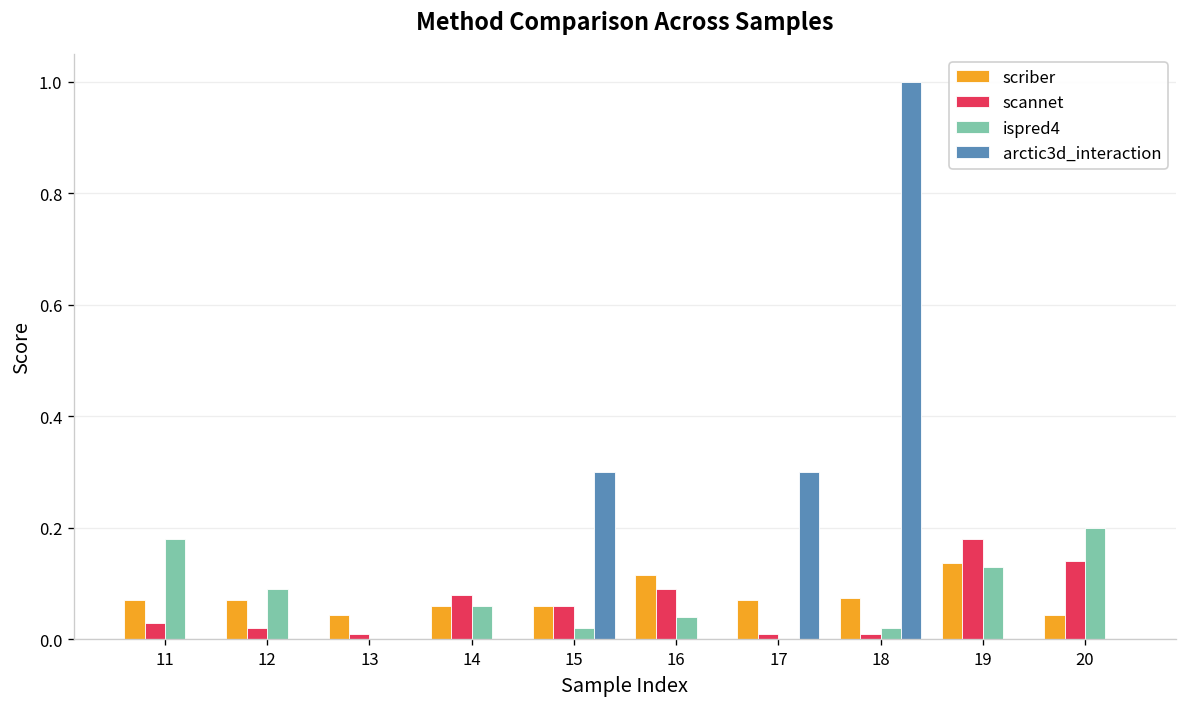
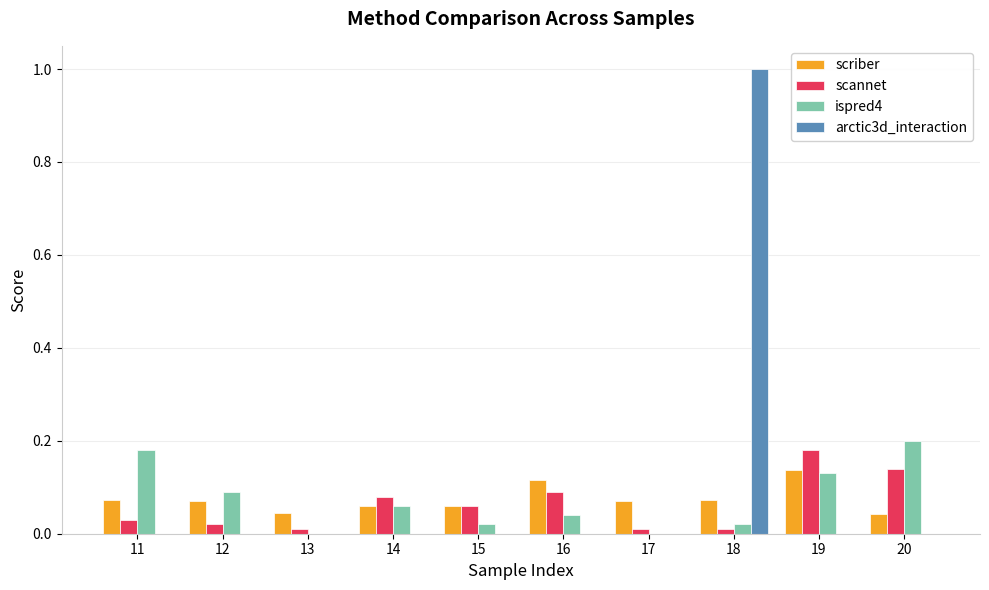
  {
    "scriber": {
      "11": 0.07,
      "12": 0.07,
      "13": 0.04,
      "14": 0.06,
      "15": 0.06,
      "16": 0.12,
      "17": 0.07,
      "18": 0.07,
      "19": 0.14,
      "20": 0.04
    },
    "scannet": {
      "11": 0.03,
      "12": 0.02,
      "13": 0.01,
      "14": 0.08,
      "15": 0.06,
      "16": 0.09,
      "17": 0.01,
      "18": 0.01,
      "19": 0.18,
      "20": 0.14
    },
    "ispred4": {
      "11": 0.18,
      "12": 0.09,
      "13": 0.0,
      "14": 0.06,
      "15": 0.02,
      "16": 0.04,
      "17": 0.0,
      "18": 0.02,
      "19": 0.13,
      "20": 0.2
    },
    "arctic3d_interaction": {
      "11": 0.0,
      "12": 0.0,
      "13": 0.0,
      "14": 0.0,
-     "15": 0.3,
+     "15": 0.0,
      "16": 0.0,
-     "17": 0.3,
+     "17": 0.0,
      "18": 1.0,
      "19": 0.0,
      "20": 0.0
    }
  }
